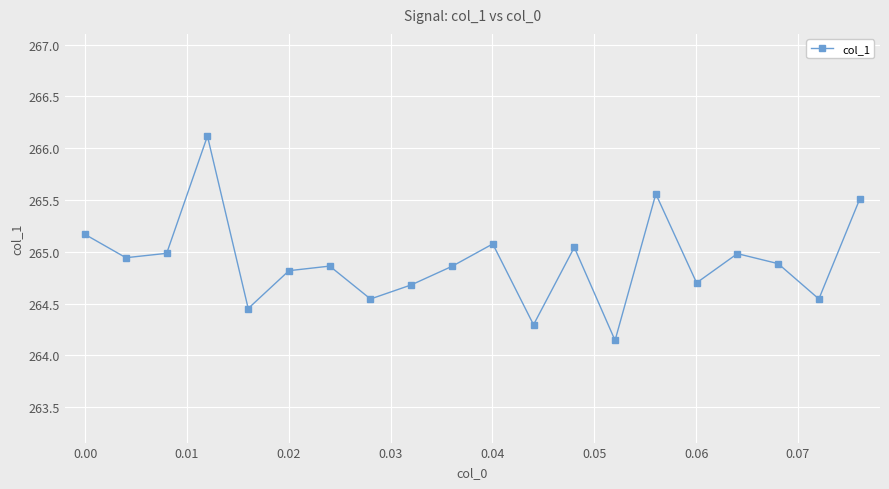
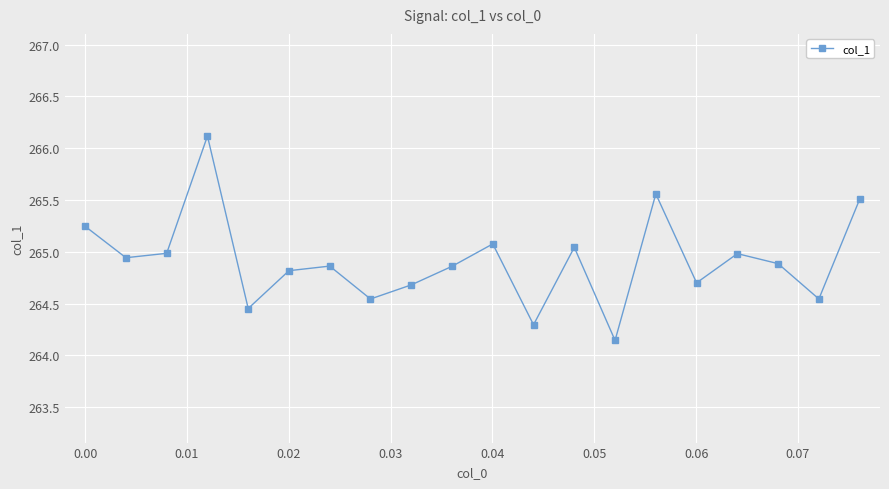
  {
-   "0.00": 265.17,
+   "0.00": 265.25,
    "0.02": 264.82,
    "0.04": 265.08,
    "0.06": 264.70
  }
